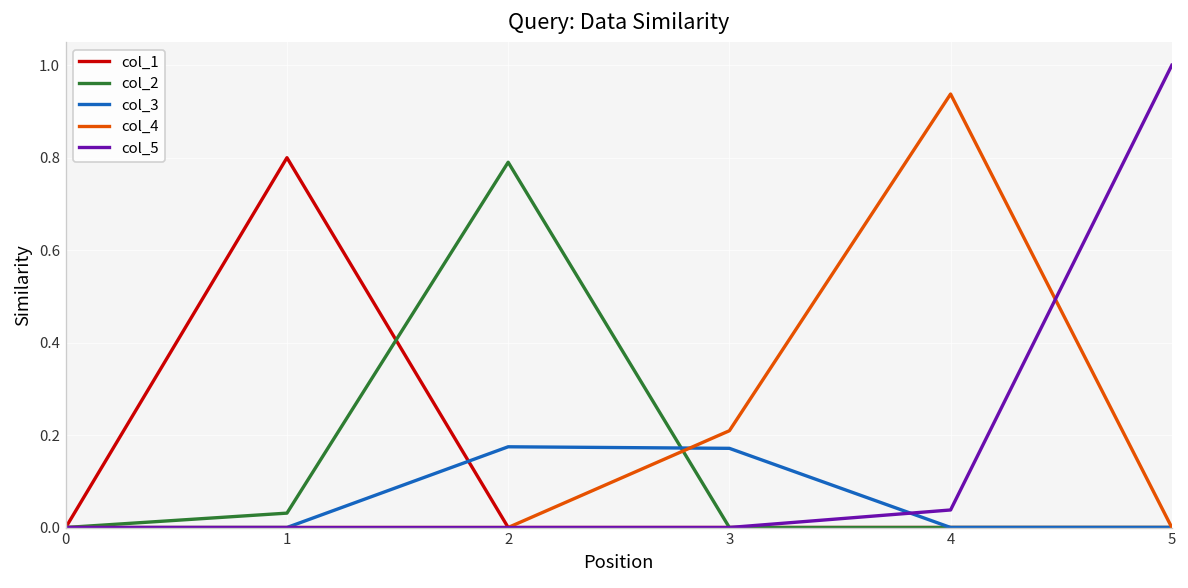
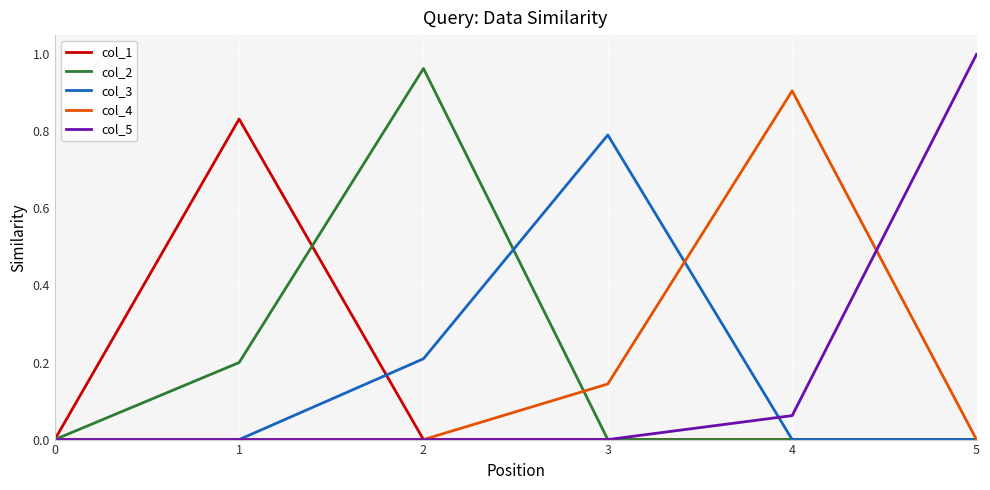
  {
    "col_1": {
-     "1": 0.80
+     "1": 0.83
    },
    "col_2": {
-     "1": 0.03,
-     "2": 0.79
+     "1": 0.20,
+     "2": 0.96
    },
    "col_3": {
-     "2": 0.17,
-     "3": 0.17
+     "2": 0.21,
+     "3": 0.79
    },
    "col_4": {
-     "3": 0.21,
-     "4": 0.94
+     "3": 0.14,
+     "4": 0.91
    },
    "col_5": {
-     "4": 0.04,
+     "4": 0.06,
      "5": 1.00
    }
  }
